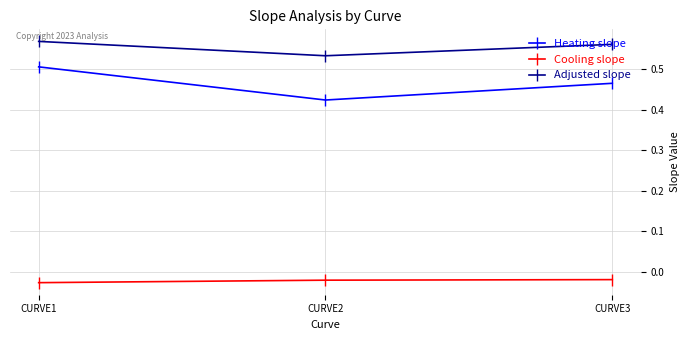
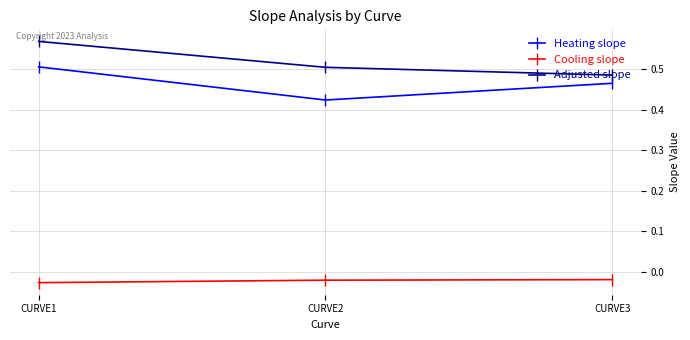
  {
    "Heating slope": {
      "CURVE1": 0.51,
      "CURVE2": 0.42,
      "CURVE3": 0.47
    },
    "Cooling slope": {
      "CURVE1": -0.03,
      "CURVE2": -0.02,
      "CURVE3": -0.02
    },
    "Adjusted slope": {
-     "CURVE2": 0.53,
-     "CURVE3": 0.56
+     "CURVE2": 0.50,
+     "CURVE3": 0.49
    }
  }
